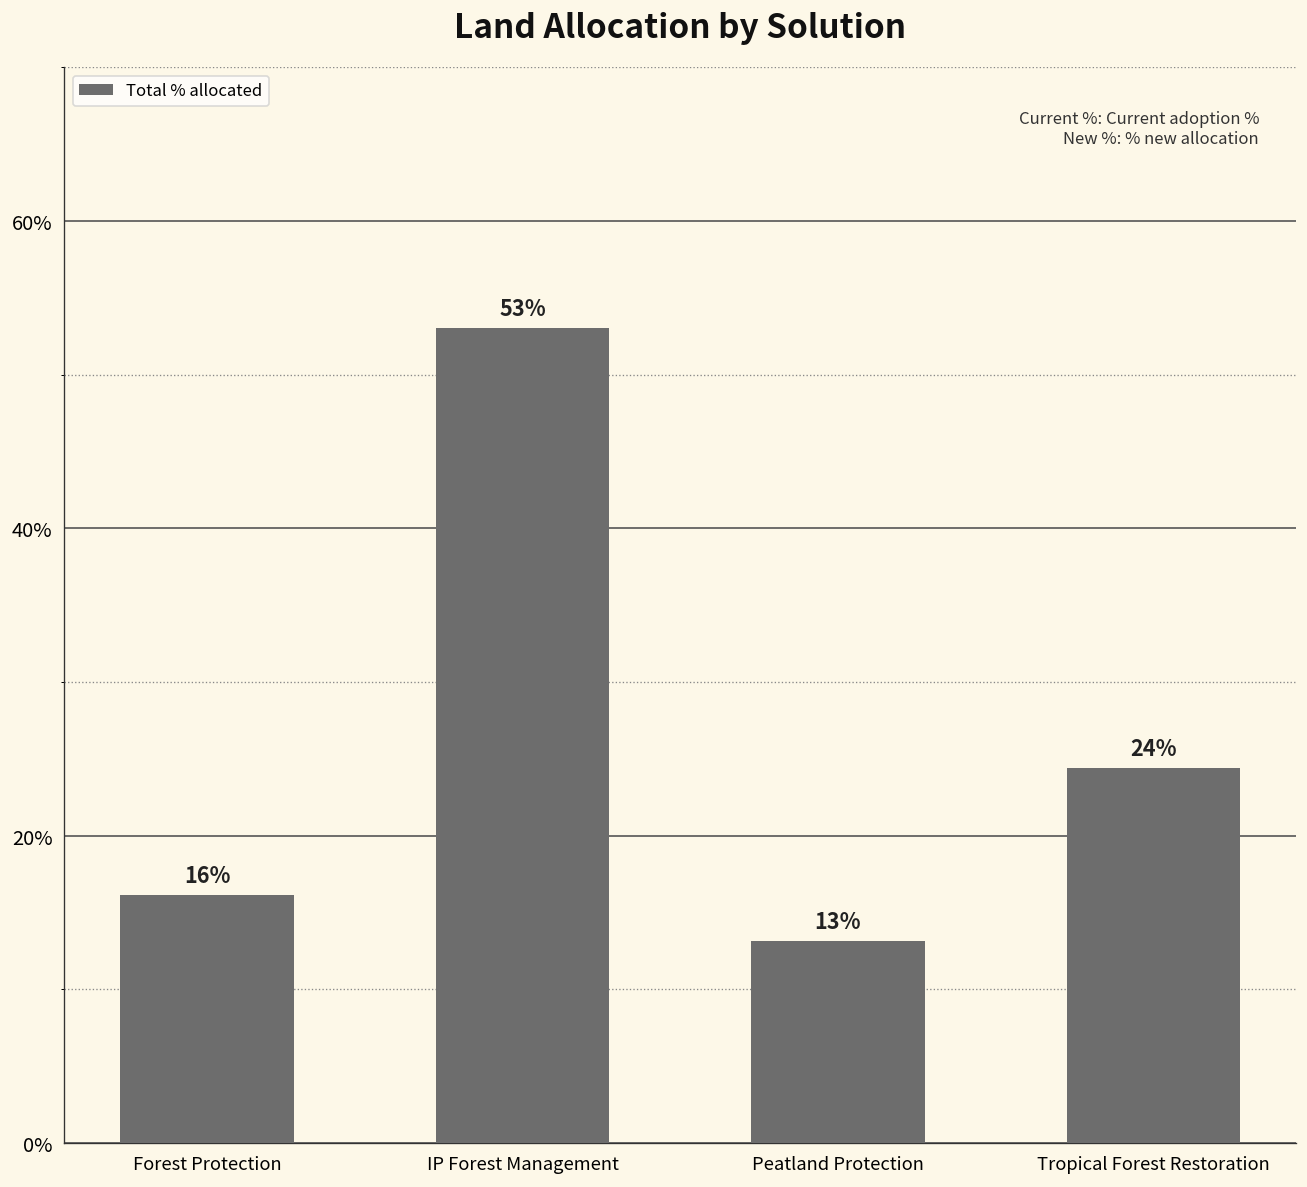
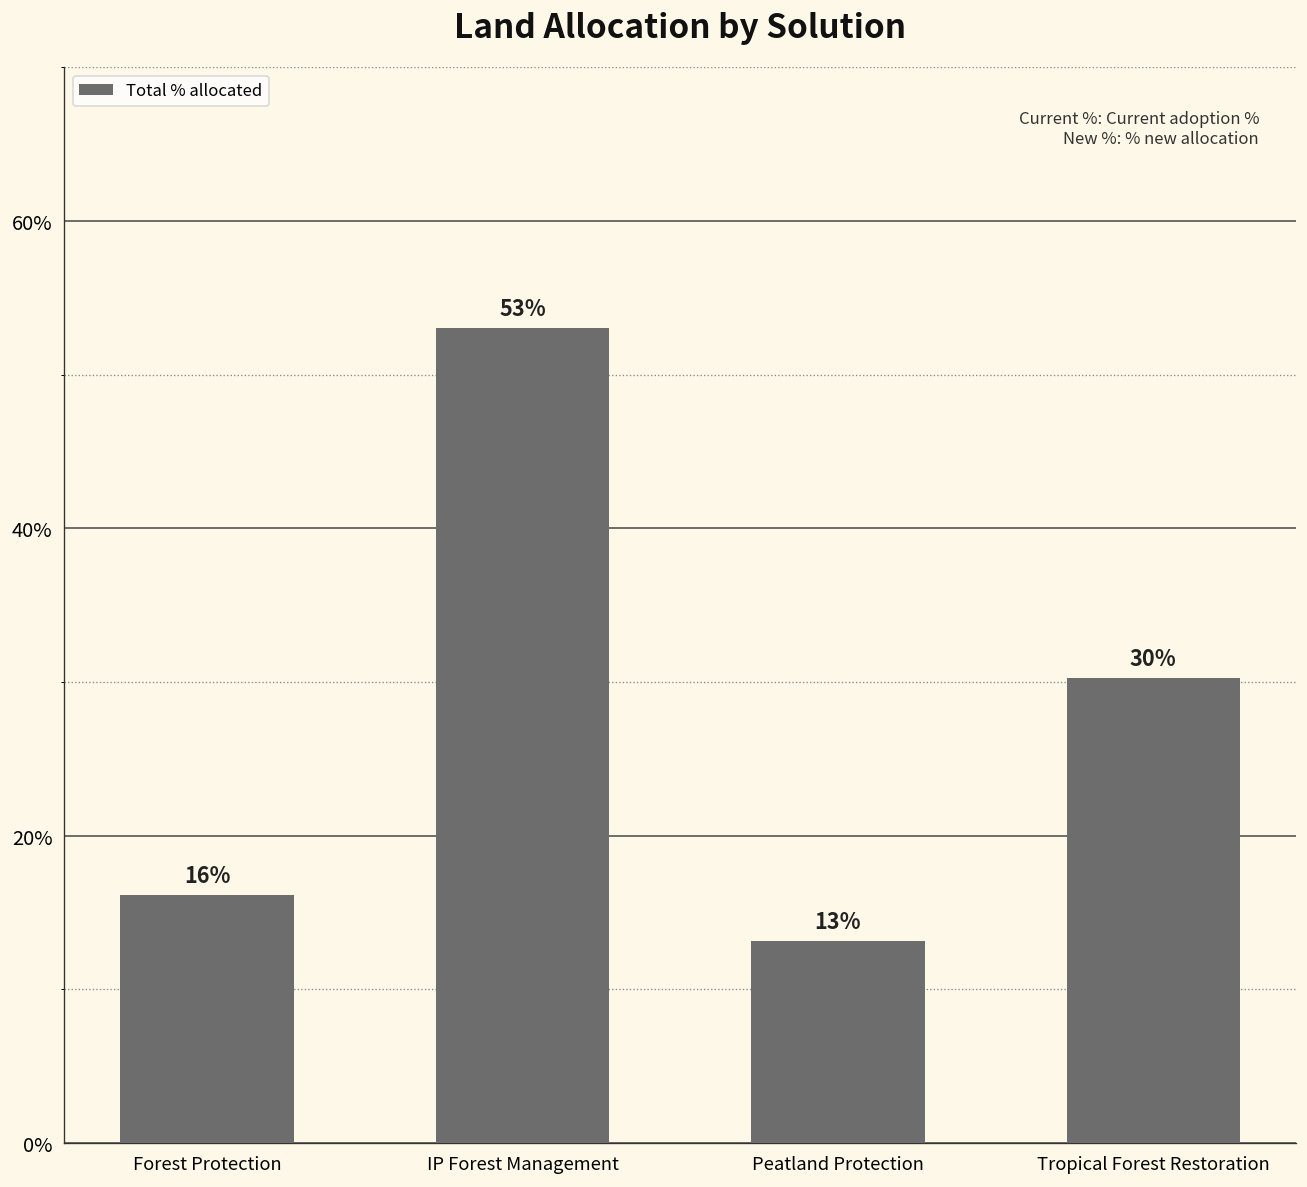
  {
    "Forest Protection": "16%",
    "IP Forest Management": "53%",
    "Peatland Protection": "13%",
-   "Tropical Forest Restoration": "24%"
+   "Tropical Forest Restoration": "30%"
  }
